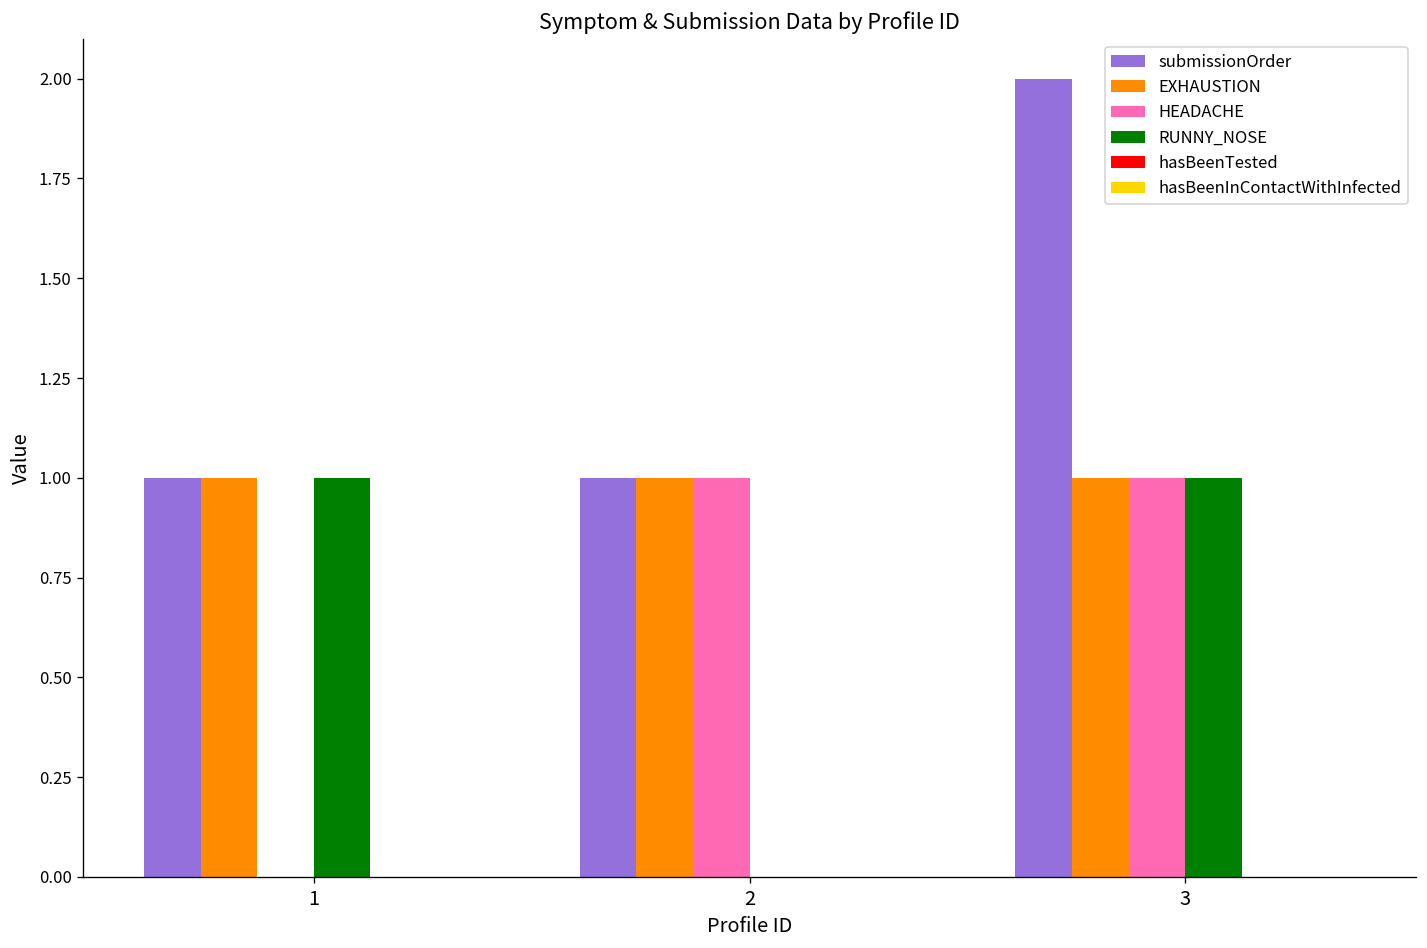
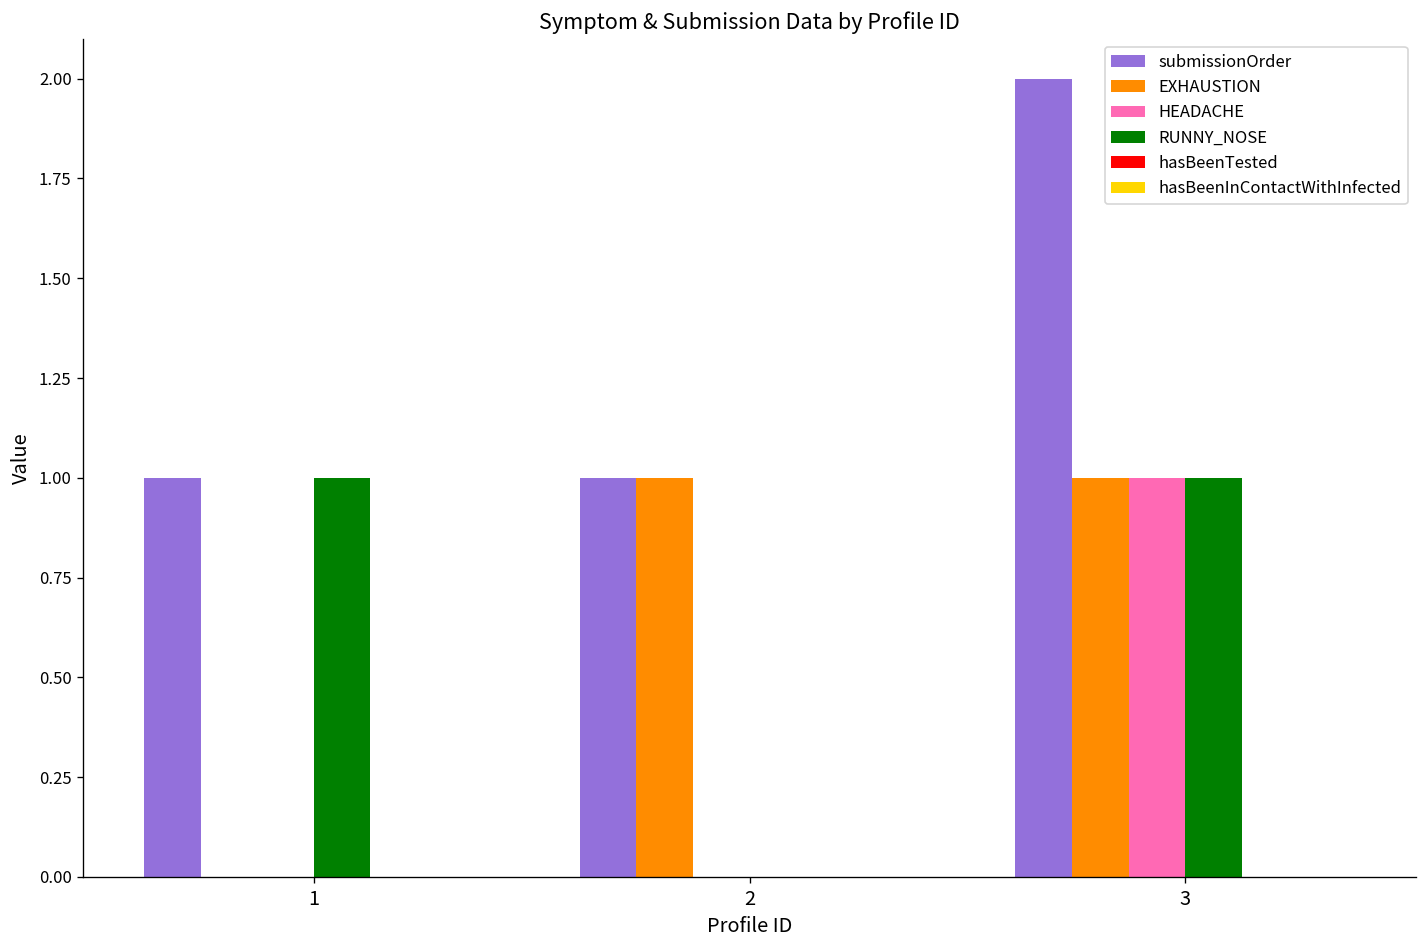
  {
    "submissionOrder": {
      "1": 1,
      "2": 1,
      "3": 2
    },
    "EXHAUSTION": {
-     "1": 1,
+     "1": 0,
      "2": 1,
      "3": 1
    },
    "HEADACHE": {
      "1": 0,
-     "2": 1,
+     "2": 0,
      "3": 1
    },
    "RUNNY_NOSE": {
      "1": 1,
      "2": 0,
      "3": 1
    },
    "hasBeenTested": {
      "1": 0,
      "2": 0,
      "3": 0
    },
    "hasBeenInContactWithInfected": {
      "1": 0,
      "2": 0,
      "3": 0
    }
  }
